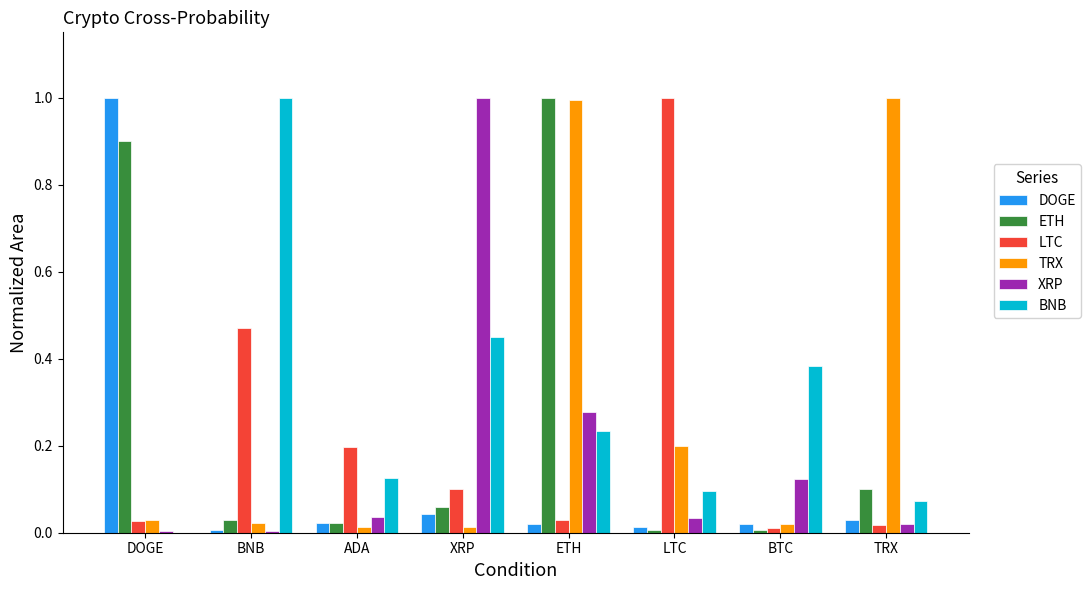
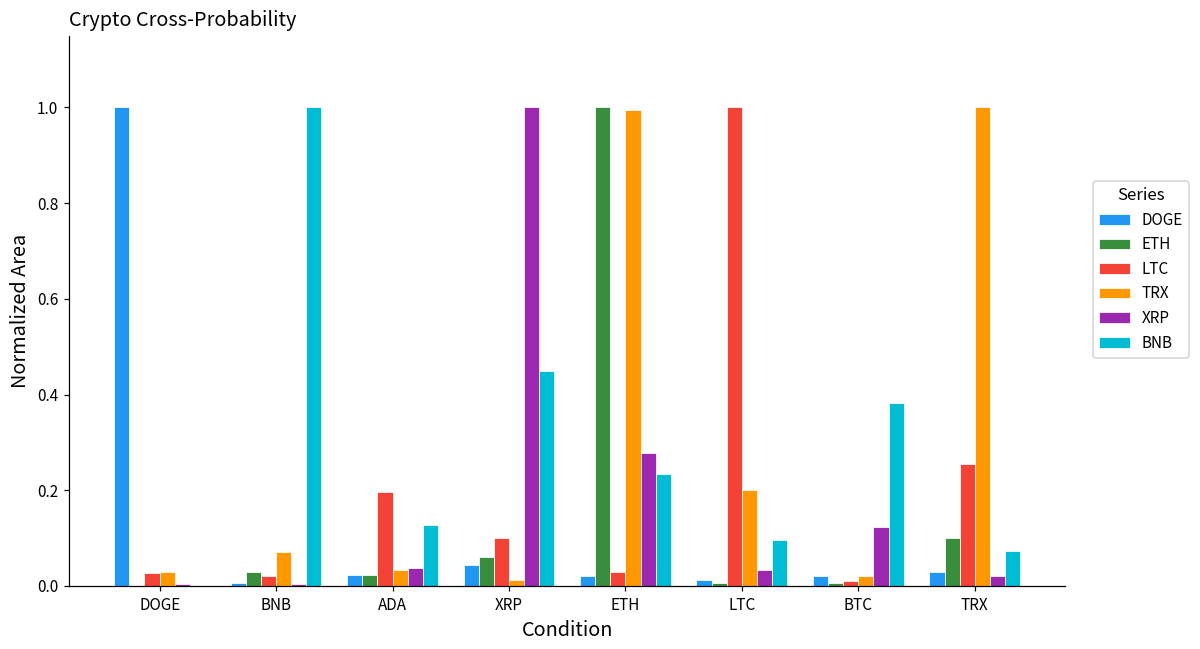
  {
    "ETH": {
-     "DOGE": 0.9,
+     "DOGE": 0.0,
      "BNB": 0.03,
      "ADA": 0.02,
      "XRP": 0.06,
      "ETH": 1.0,
      "LTC": 0.01,
      "BTC": 0.01,
      "TRX": 0.1
    },
    "LTC": {
      "DOGE": 0.03,
-     "BNB": 0.47,
+     "BNB": 0.02,
      "ADA": 0.20,
      "XRP": 0.10,
      "ETH": 0.03,
      "LTC": 1.00,
      "BTC": 0.01,
-     "TRX": 0.02
+     "TRX": 0.26
    },
    "TRX": {
      "DOGE": 0.03,
-     "BNB": 0.02,
-     "ADA": 0.01,
+     "BNB": 0.07,
+     "ADA": 0.03,
      "XRP": 0.01,
      "ETH": 0.99,
      "LTC": 0.20,
      "BTC": 0.02,
      "TRX": 1.00
    },
    "XRP": {
      "ADA": 0.04,
      "XRP": 1.00,
      "ETH": 0.28,
      "LTC": 0.03,
      "BTC": 0.12,
      "TRX": 0.02
    }
  }
